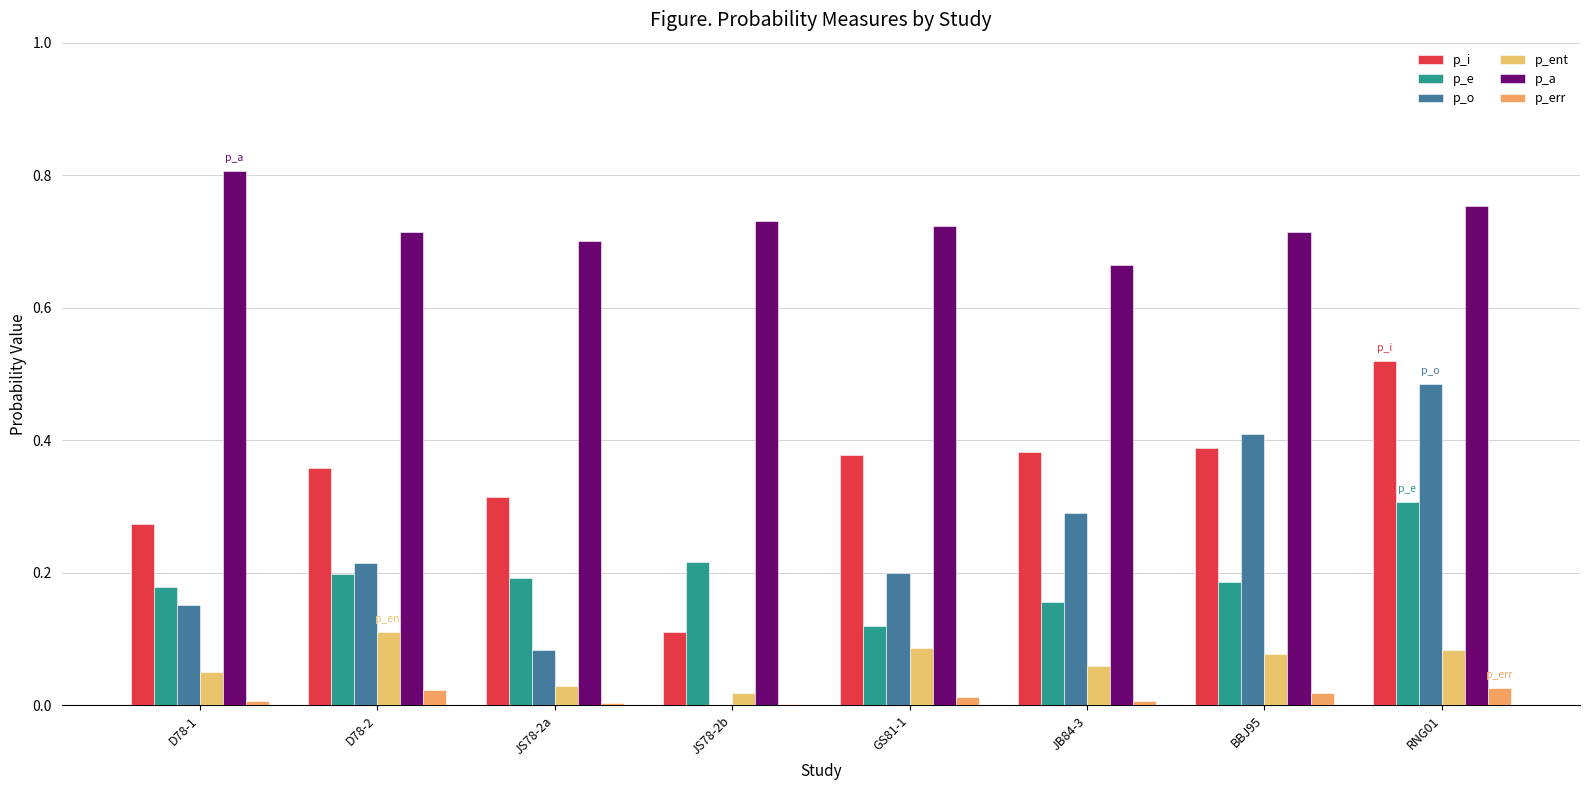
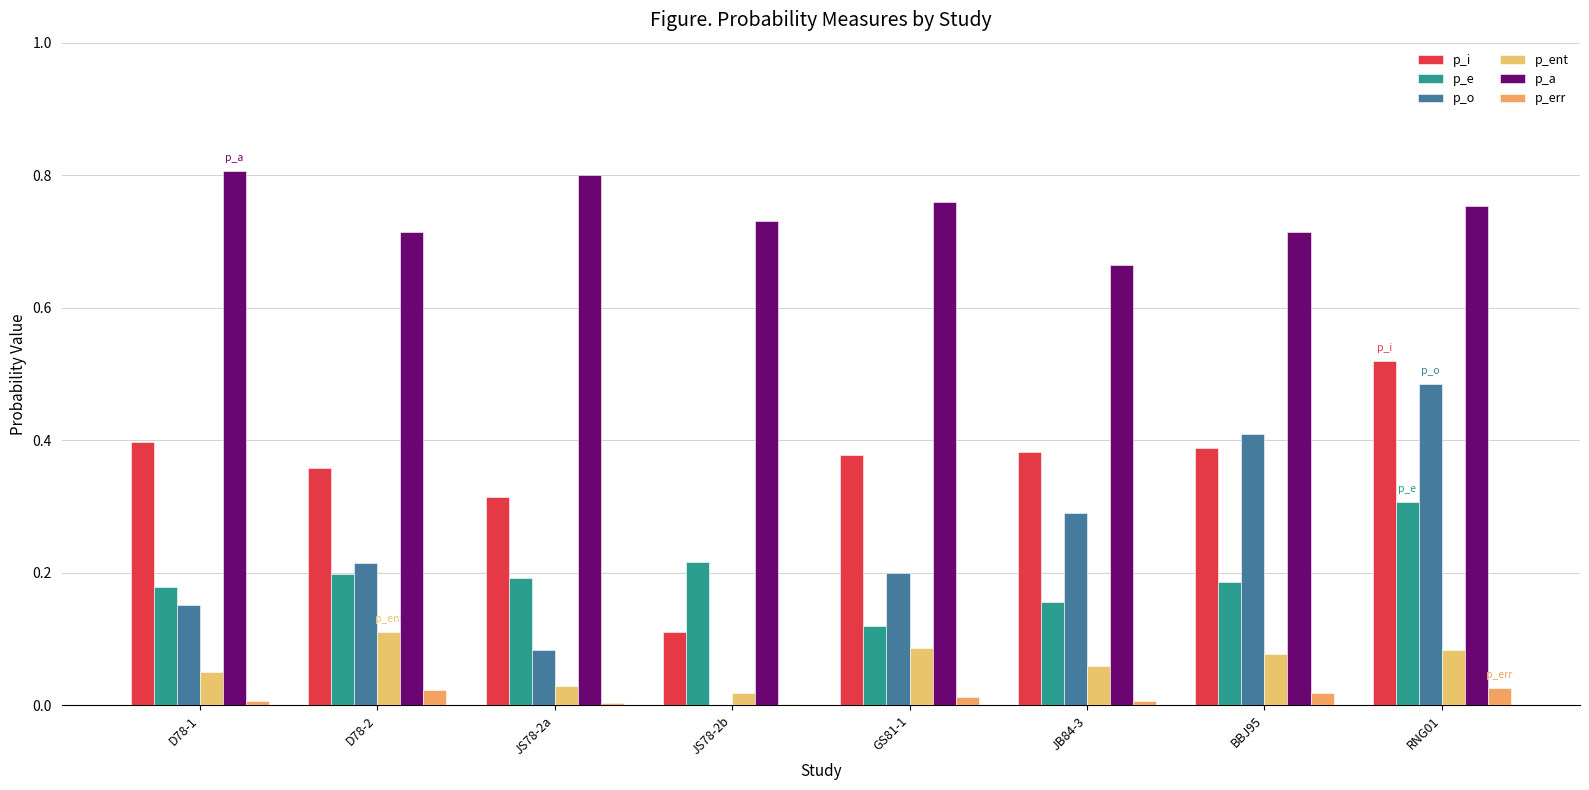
  {
    "p_i": {
-     "D78-1": 0.27,
+     "D78-1": 0.40,
      "D78-2": 0.36,
      "JS78-2a": 0.31,
      "JS78-2b": 0.11,
      "GS81-1": 0.38,
      "JB84-3": 0.38,
      "BBJ95": 0.39,
      "RNG01": 0.52
    },
    "p_a": {
      "D78-1": 0.81,
      "D78-2": 0.72,
-     "JS78-2a": 0.7,
+     "JS78-2a": 0.8,
      "JS78-2b": 0.73,
-     "GS81-1": 0.72,
+     "GS81-1": 0.76,
      "JB84-3": 0.66,
      "BBJ95": 0.72,
      "RNG01": 0.75
    }
  }
